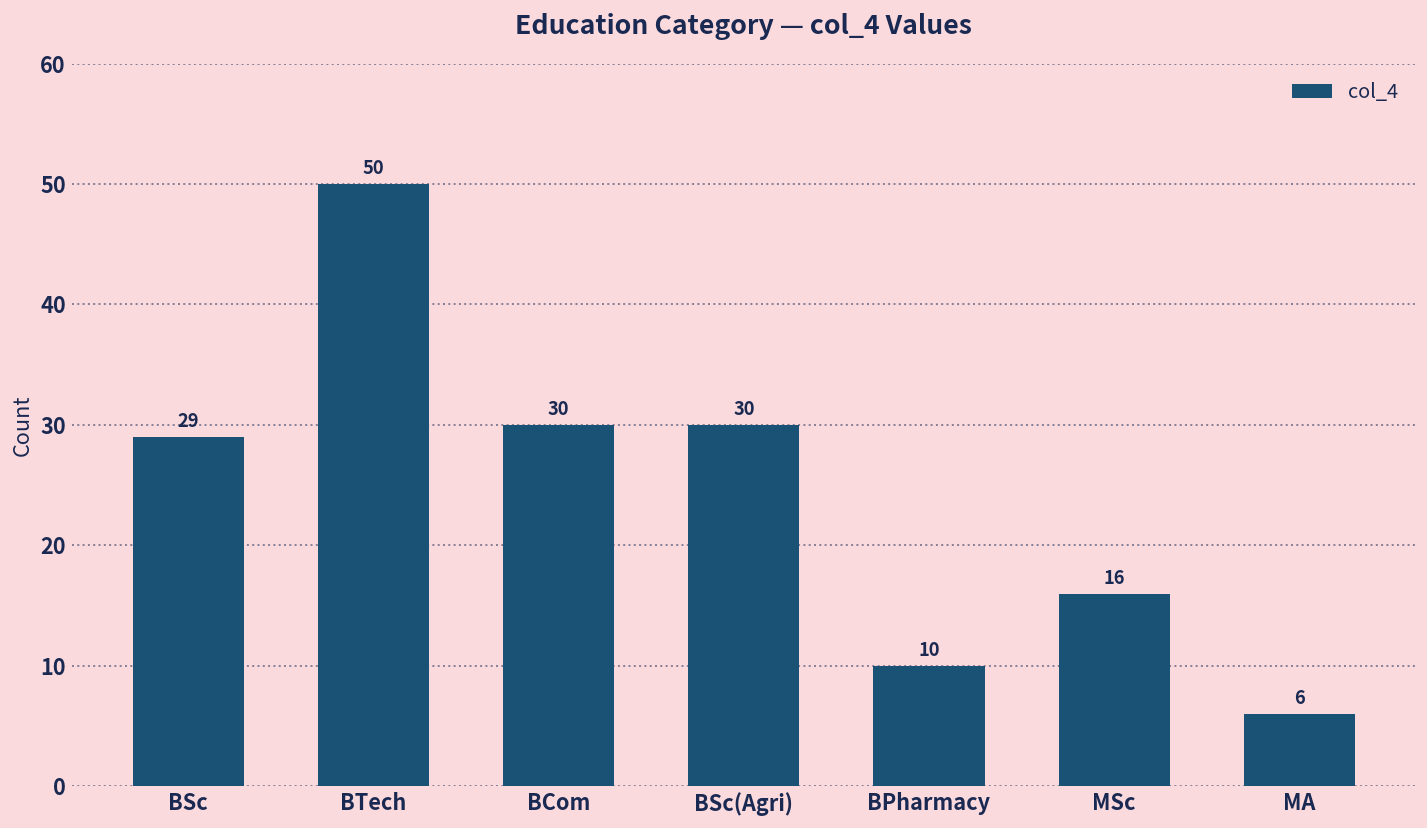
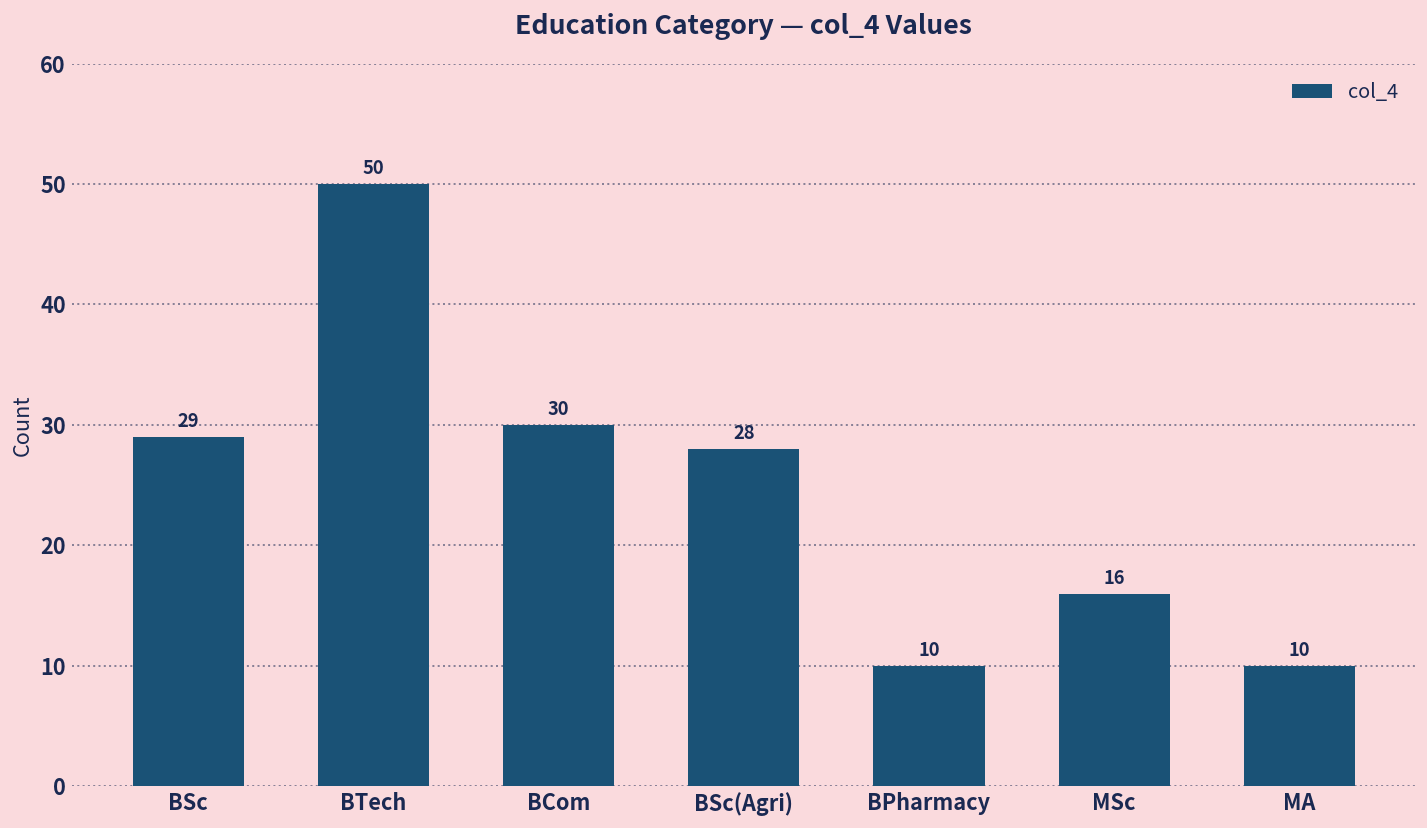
  {
    "BSc": 29,
    "BTech": 50,
    "BCom": 30,
-   "BSc(Agri)": 30,
+   "BSc(Agri)": 28,
    "BPharmacy": 10,
    "MSc": 16,
-   "MA": 6
+   "MA": 10
  }
